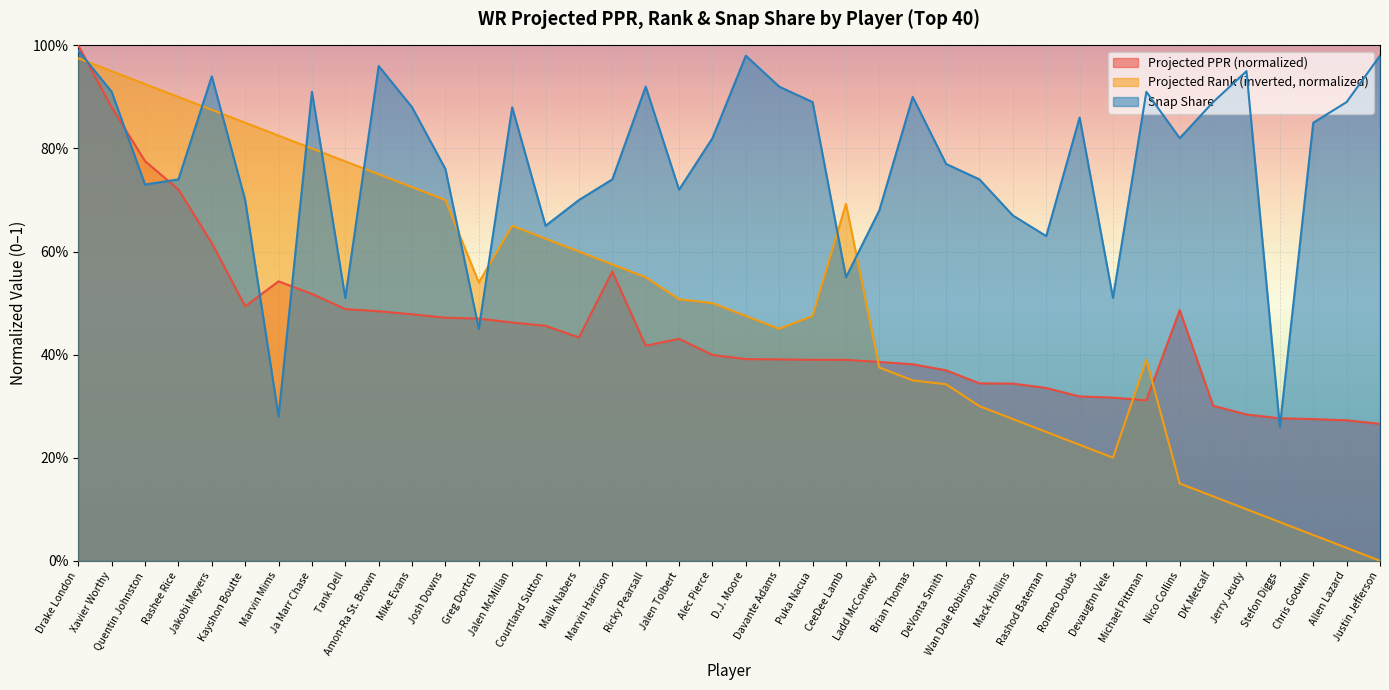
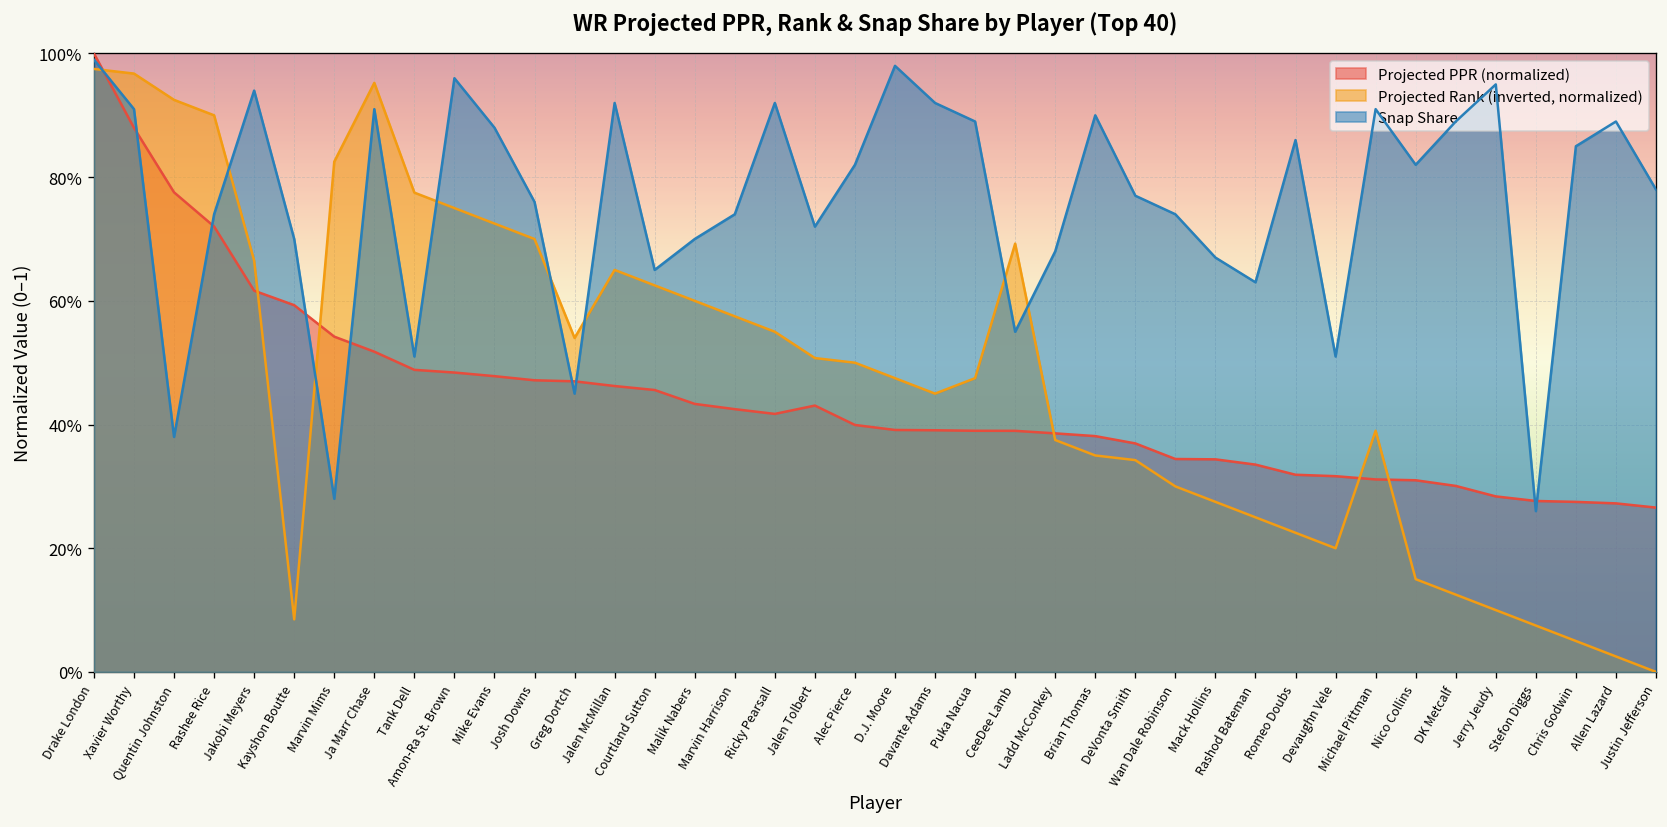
  {
    "Projected PPR (normalized)": {
      "Drake London": "100%",
      "Xavier Worthy": "88%",
      "Quentin Johnston": "78%",
      "Rashee Rice": "72%",
      "Jakobi Meyers": "62%",
-     "Kayshon Boutte": "49%",
+     "Kayshon Boutte": "59%",
      "Marvin Mims": "54%",
      "Ja Marr Chase": "52%",
      "Tank Dell": "49%",
      "Amon-Ra St. Brown": "48%",
      "Mike Evans": "48%",
      "Josh Downs": "47%",
      "Greg Dortch": "47%",
      "Jalen McMillan": "46%",
      "Courtland Sutton": "46%",
      "Malik Nabers": "43%",
-     "Marvin Harrison": "56%",
+     "Marvin Harrison": "42%",
      "Ricky Pearsall": "42%",
      "Jalen Tolbert": "43%",
      "Alec Pierce": "40%",
      "D.J. Moore": "39%",
      "Davante Adams": "39%",
      "Puka Nacua": "39%",
      "CeeDee Lamb": "39%",
      "Ladd McConkey": "39%",
      "Brian Thomas": "38%",
      "DeVonta Smith": "37%",
      "Wan Dale Robinson": "34%",
      "Mack Hollins": "34%",
      "Rashod Bateman": "34%",
      "Romeo Doubs": "32%",
      "Devaughn Vele": "32%",
      "Michael Pittman": "31%",
-     "Nico Collins": "49%",
+     "Nico Collins": "31%",
      "DK Metcalf": "30%",
      "Jerry Jeudy": "28%",
      "Stefon Diggs": "28%",
      "Chris Godwin": "27%",
      "Allen Lazard": "27%",
      "Justin Jefferson": "27%"
    },
    "Projected Rank (inverted, normalized)": {
      "Drake London": "98%",
-     "Xavier Worthy": "95%",
+     "Xavier Worthy": "97%",
      "Quentin Johnston": "93%",
      "Rashee Rice": "90%",
-     "Jakobi Meyers": "88%",
-     "Kayshon Boutte": "85%",
+     "Jakobi Meyers": "67%",
+     "Kayshon Boutte": "8%",
      "Marvin Mims": "83%",
-     "Ja Marr Chase": "80%",
+     "Ja Marr Chase": "95%",
      "Tank Dell": "78%",
      "Amon-Ra St. Brown": "75%",
      "Mike Evans": "73%",
      "Josh Downs": "70%",
      "Greg Dortch": "54%",
      "Jalen McMillan": "65%",
      "Courtland Sutton": "63%",
      "Malik Nabers": "60%",
      "Marvin Harrison": "57%",
      "Ricky Pearsall": "55%",
      "Jalen Tolbert": "51%",
      "Alec Pierce": "50%",
      "D.J. Moore": "48%",
      "Davante Adams": "45%",
      "Puka Nacua": "48%",
      "CeeDee Lamb": "69%",
      "Ladd McConkey": "38%",
      "Brian Thomas": "35%",
      "DeVonta Smith": "34%",
      "Wan Dale Robinson": "30%",
      "Mack Hollins": "28%",
      "Rashod Bateman": "25%",
      "Romeo Doubs": "22%",
      "Devaughn Vele": "20%",
      "Michael Pittman": "39%",
      "Nico Collins": "15%",
      "DK Metcalf": "13%",
      "Jerry Jeudy": "10%",
      "Stefon Diggs": "7%",
      "Chris Godwin": "5%",
      "Allen Lazard": "3%",
      "Justin Jefferson": "0%"
    },
    "Snap Share": {
      "Drake London": "99%",
      "Xavier Worthy": "91%",
-     "Quentin Johnston": "73%",
+     "Quentin Johnston": "38%",
      "Rashee Rice": "74%",
      "Jakobi Meyers": "94%",
      "Kayshon Boutte": "70%",
      "Marvin Mims": "28%",
      "Ja Marr Chase": "91%",
      "Tank Dell": "51%",
      "Amon-Ra St. Brown": "96%",
      "Mike Evans": "88%",
      "Josh Downs": "76%",
      "Greg Dortch": "45%",
-     "Jalen McMillan": "88%",
+     "Jalen McMillan": "92%",
      "Courtland Sutton": "65%",
      "Malik Nabers": "70%",
      "Marvin Harrison": "74%",
      "Ricky Pearsall": "92%",
      "Jalen Tolbert": "72%",
      "Alec Pierce": "82%",
      "D.J. Moore": "98%",
      "Davante Adams": "92%",
      "Puka Nacua": "89%",
      "CeeDee Lamb": "55%",
      "Ladd McConkey": "68%",
      "Brian Thomas": "90%",
      "DeVonta Smith": "77%",
      "Wan Dale Robinson": "74%",
      "Mack Hollins": "67%",
      "Rashod Bateman": "63%",
      "Romeo Doubs": "86%",
      "Devaughn Vele": "51%",
      "Nico Collins": "82%",
      "Stefon Diggs": "26%",
      "Chris Godwin": "85%",
-     "Justin Jefferson": "98%"
+     "Justin Jefferson": "78%"
    }
  }
